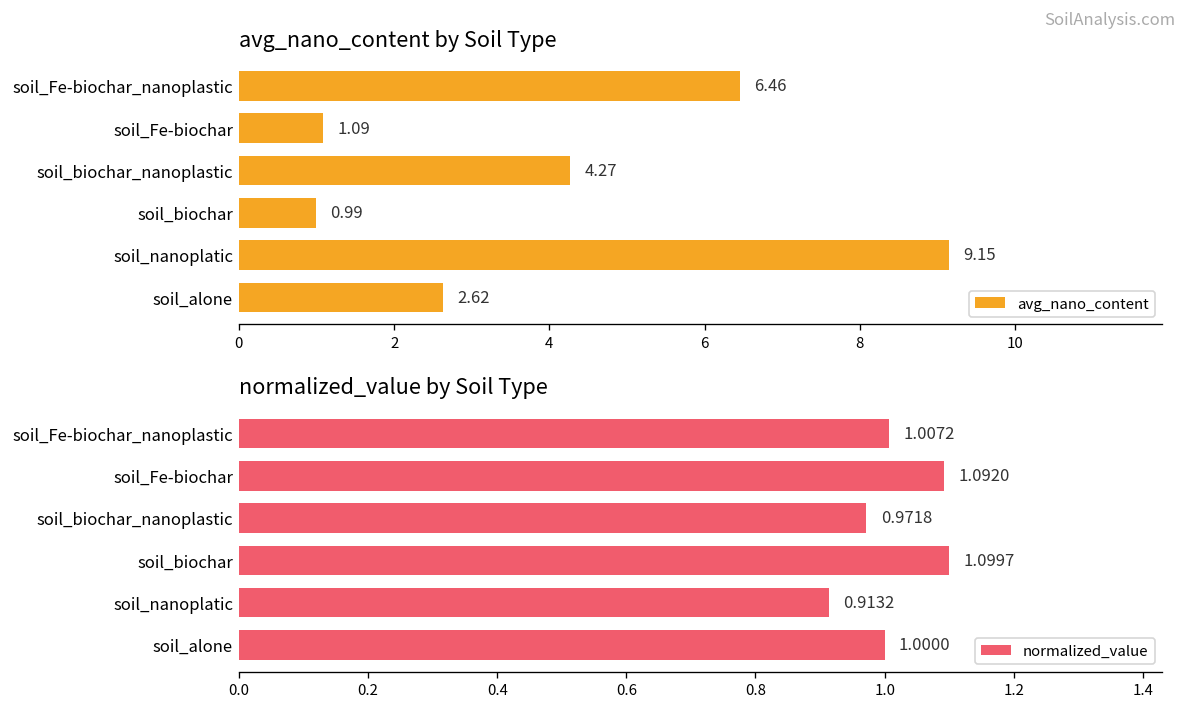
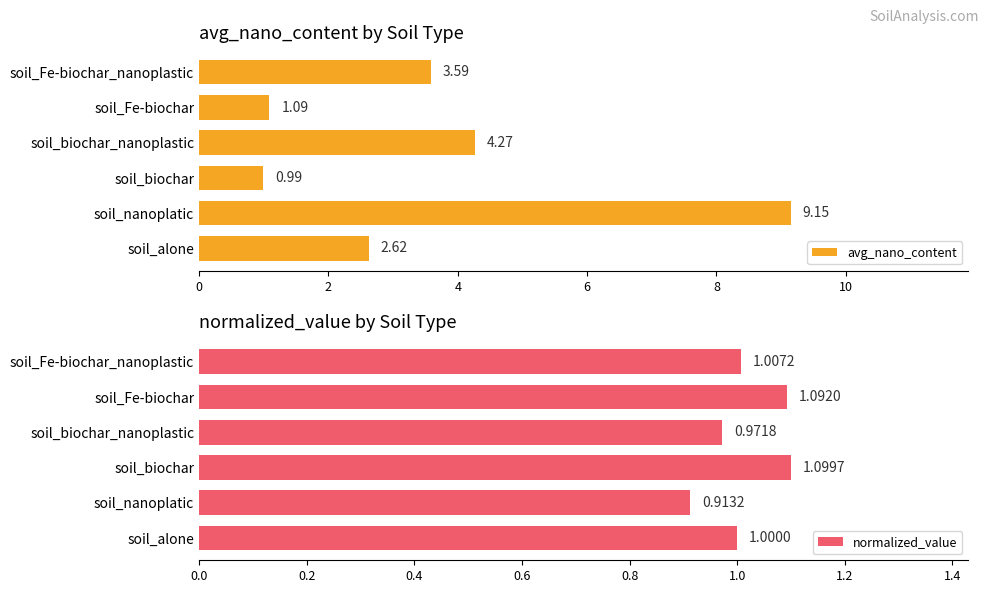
  {
    "avg_nano_content by Soil Type": {
-     "soil_Fe-biochar_nanoplastic": 6.46,
+     "soil_Fe-biochar_nanoplastic": 3.59,
      "soil_Fe-biochar": 1.09,
      "soil_biochar_nanoplastic": 4.27,
      "soil_biochar": 0.99,
      "soil_nanoplatic": 9.15,
      "soil_alone": 2.62
    },
    "normalized_value by Soil Type": {
      "soil_Fe-biochar_nanoplastic": 1.0072,
      "soil_Fe-biochar": 1.0920,
      "soil_biochar_nanoplastic": 0.9718,
      "soil_biochar": 1.0997,
      "soil_nanoplatic": 0.9132,
      "soil_alone": 1.0000
    }
  }
